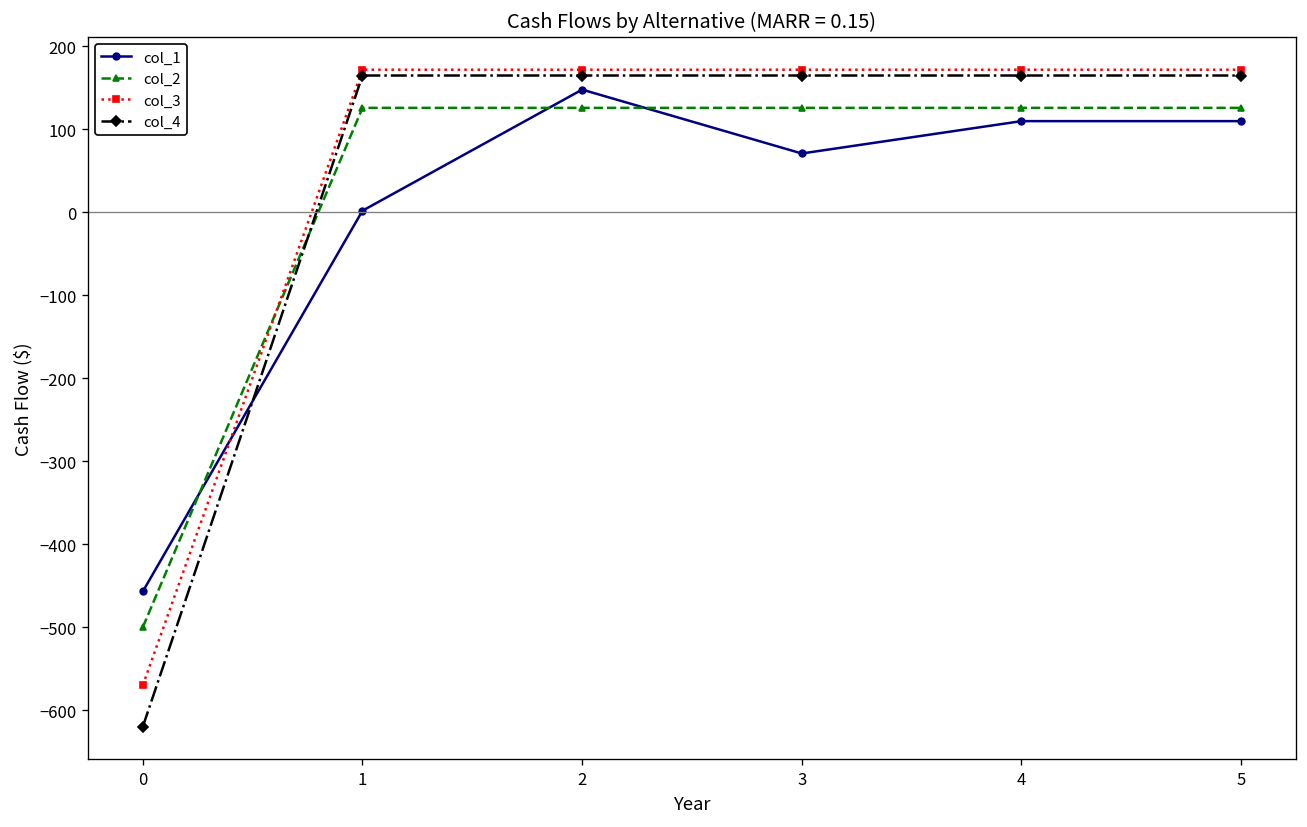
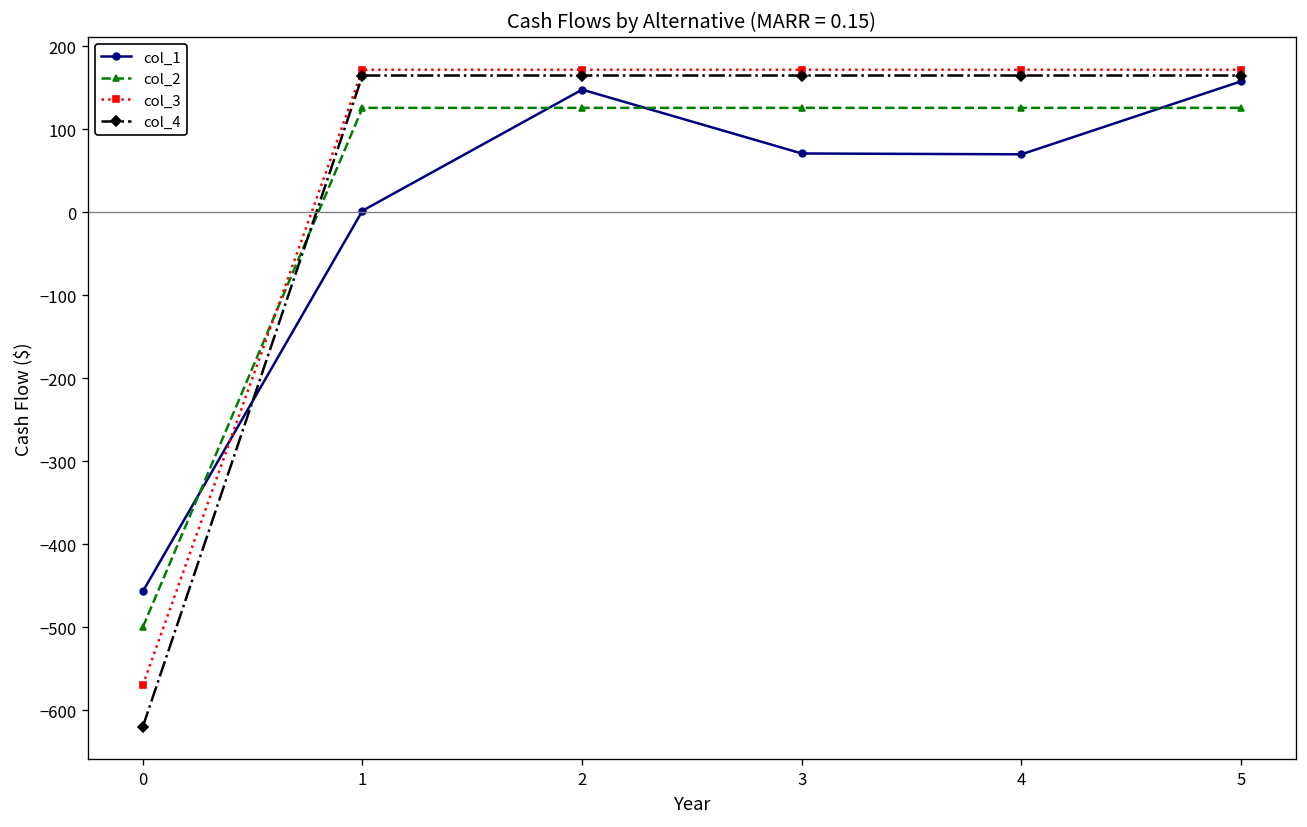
  {
    "col_1": {
      "0": -460,
      "1": 0,
      "2": 150,
      "3": 70,
-     "4": 110,
-     "5": 110
+     "4": 70,
+     "5": 160
    },
    "col_2": {
      "0": -500,
      "1": 130,
      "2": 130,
      "3": 130,
      "4": 130,
      "5": 130
    },
    "col_3": {
      "0": -570,
      "1": 170,
      "2": 170,
      "3": 170,
      "4": 170,
      "5": 170
    },
    "col_4": {
      "0": -620,
      "1": 170,
      "2": 170,
      "3": 170,
      "4": 170,
      "5": 170
    }
  }
